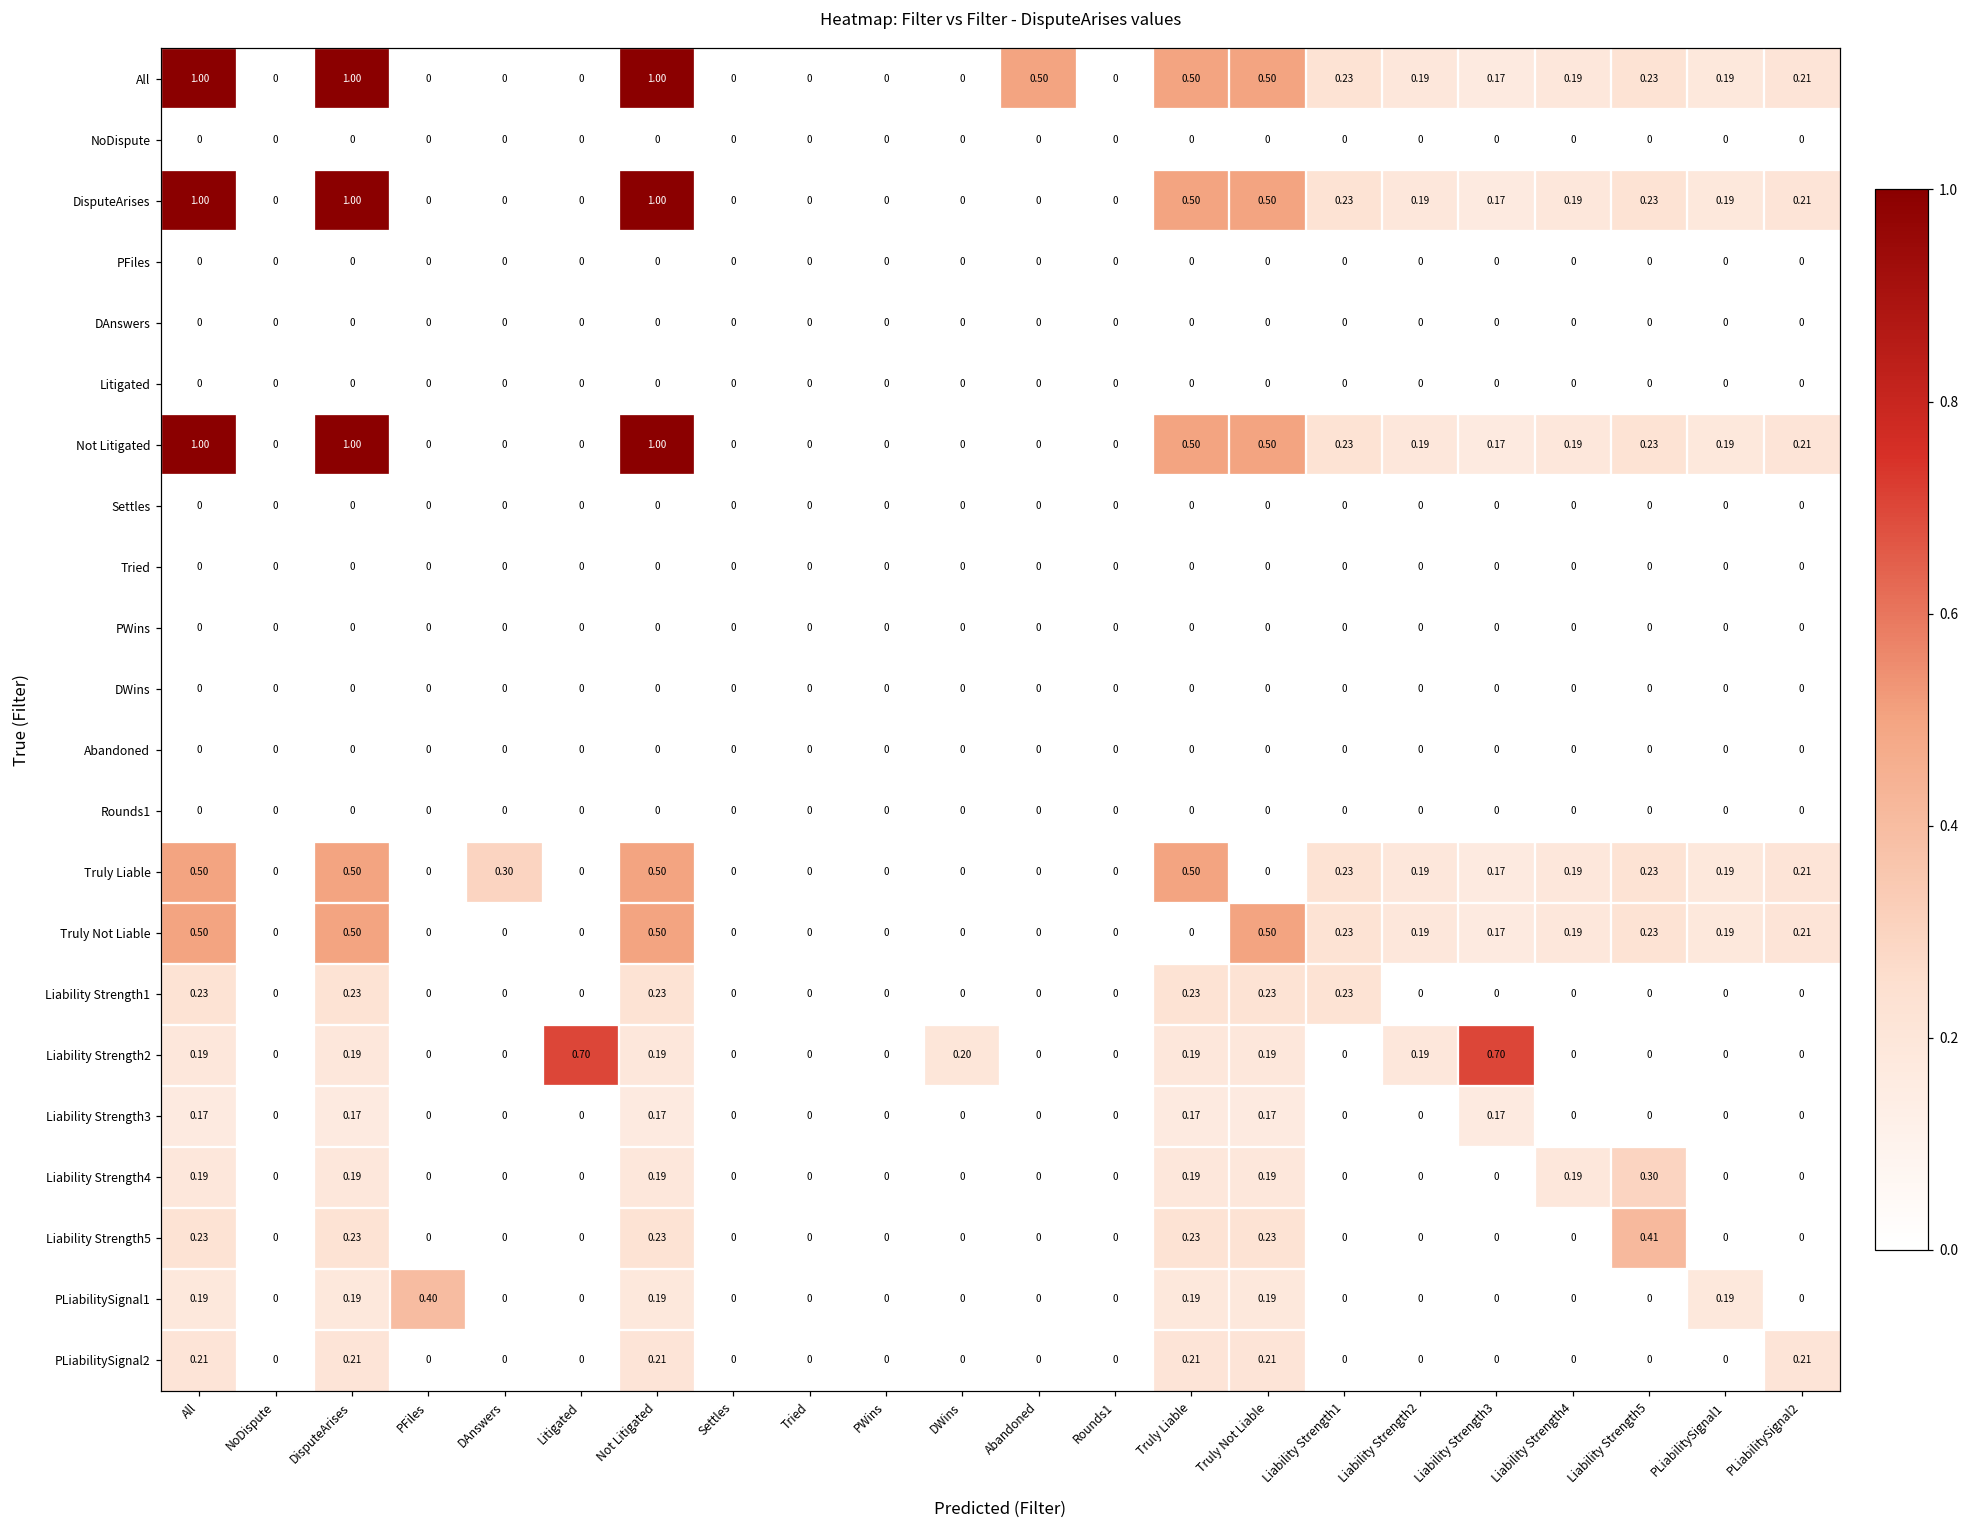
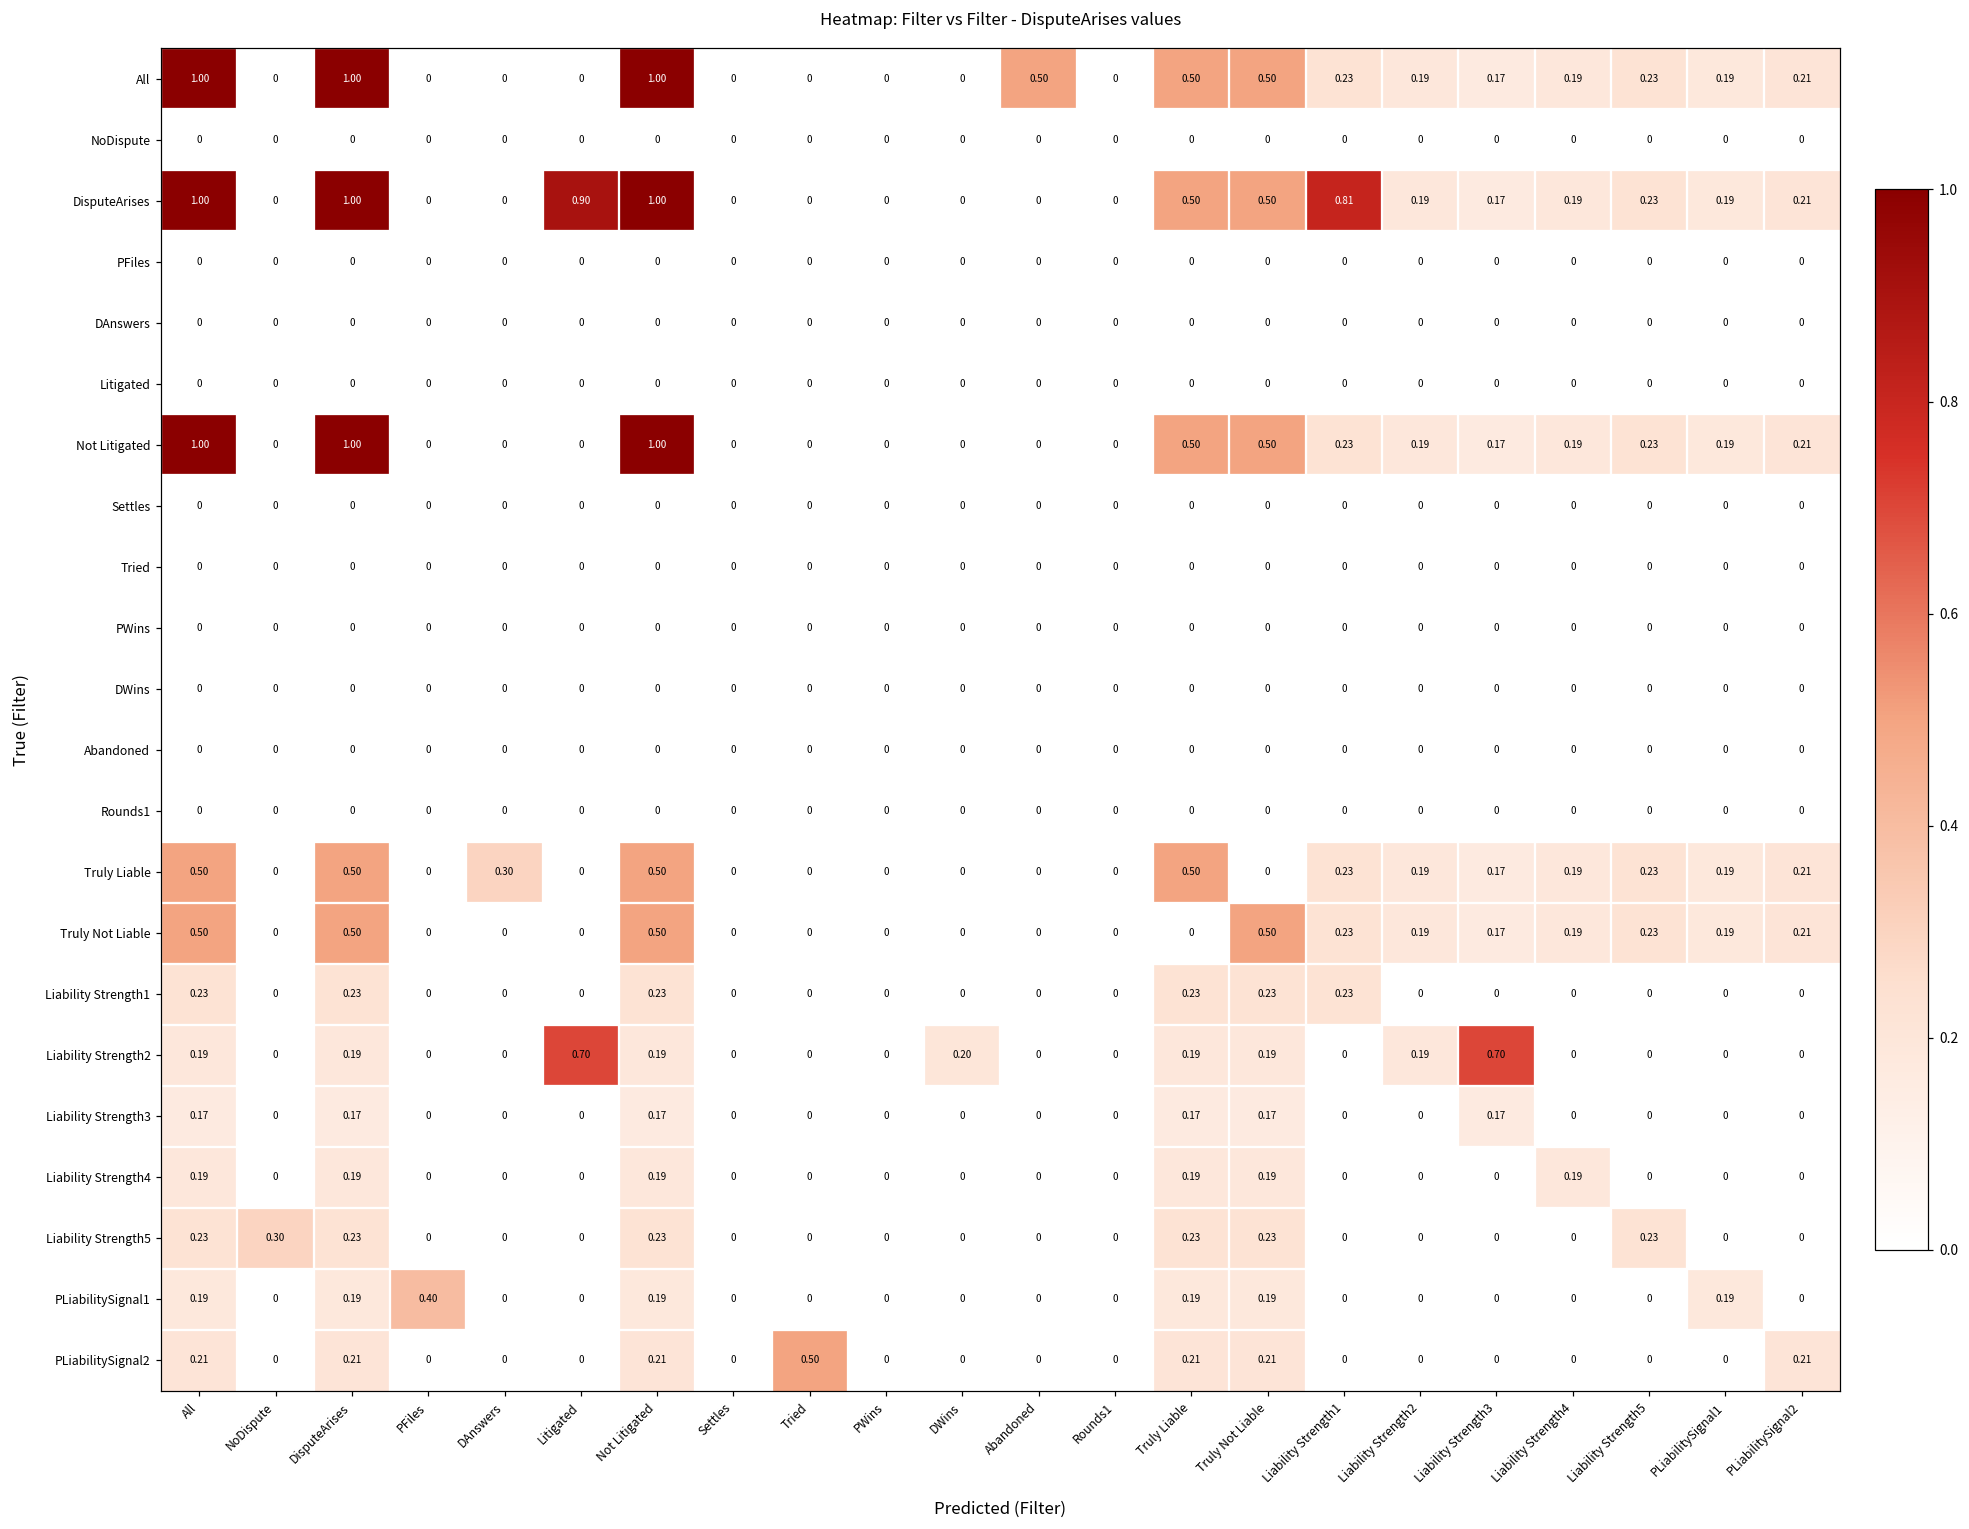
  {
    "DisputeArises": {
      "All": 1.00,
      "NoDispute": 0,
      "DisputeArises": 1.00,
      "PFiles": 0,
      "DAnswers": 0,
-     "Litigated": 0,
+     "Litigated": 0.90,
      "Not Litigated": 1.00,
      "Settles": 0,
      "Tried": 0,
      "PWins": 0,
      "DWins": 0,
      "Abandoned": 0,
      "Rounds1": 0,
      "Truly Liable": 0.50,
      "Truly Not Liable": 0.50,
-     "Liability Strength1": 0.23,
+     "Liability Strength1": 0.81,
      "Liability Strength2": 0.19,
      "Liability Strength3": 0.17,
      "Liability Strength4": 0.19,
      "Liability Strength5": 0.23,
      "PLiabilitySignal1": 0.19,
      "PLiabilitySignal2": 0.21
    },
    "Liability Strength4": {
      "All": 0.19,
      "NoDispute": 0,
      "DisputeArises": 0.19,
      "PFiles": 0,
      "DAnswers": 0,
      "Litigated": 0,
      "Not Litigated": 0.19,
      "Settles": 0,
      "Tried": 0,
      "PWins": 0,
      "DWins": 0,
      "Abandoned": 0,
      "Rounds1": 0,
      "Truly Liable": 0.19,
      "Truly Not Liable": 0.19,
      "Liability Strength1": 0,
      "Liability Strength2": 0,
      "Liability Strength3": 0,
      "Liability Strength4": 0.19,
-     "Liability Strength5": 0.30,
+     "Liability Strength5": 0,
      "PLiabilitySignal1": 0,
      "PLiabilitySignal2": 0
    },
    "Liability Strength5": {
      "All": 0.23,
-     "NoDispute": 0,
+     "NoDispute": 0.30,
      "DisputeArises": 0.23,
      "PFiles": 0,
      "DAnswers": 0,
      "Litigated": 0,
      "Not Litigated": 0.23,
      "Settles": 0,
      "Tried": 0,
      "PWins": 0,
      "DWins": 0,
      "Abandoned": 0,
      "Rounds1": 0,
      "Truly Liable": 0.23,
      "Truly Not Liable": 0.23,
      "Liability Strength1": 0,
      "Liability Strength2": 0,
      "Liability Strength3": 0,
      "Liability Strength4": 0,
-     "Liability Strength5": 0.41,
+     "Liability Strength5": 0.23,
      "PLiabilitySignal1": 0,
      "PLiabilitySignal2": 0
    },
    "PLiabilitySignal2": {
      "All": 0.21,
      "NoDispute": 0,
      "DisputeArises": 0.21,
      "PFiles": 0,
      "DAnswers": 0,
      "Litigated": 0,
      "Not Litigated": 0.21,
      "Settles": 0,
-     "Tried": 0,
+     "Tried": 0.50,
      "PWins": 0,
      "DWins": 0,
      "Abandoned": 0,
      "Rounds1": 0,
      "Truly Liable": 0.21,
      "Truly Not Liable": 0.21,
      "Liability Strength1": 0,
      "Liability Strength2": 0,
      "Liability Strength3": 0,
      "Liability Strength4": 0,
      "Liability Strength5": 0,
      "PLiabilitySignal1": 0,
      "PLiabilitySignal2": 0.21
    }
  }
